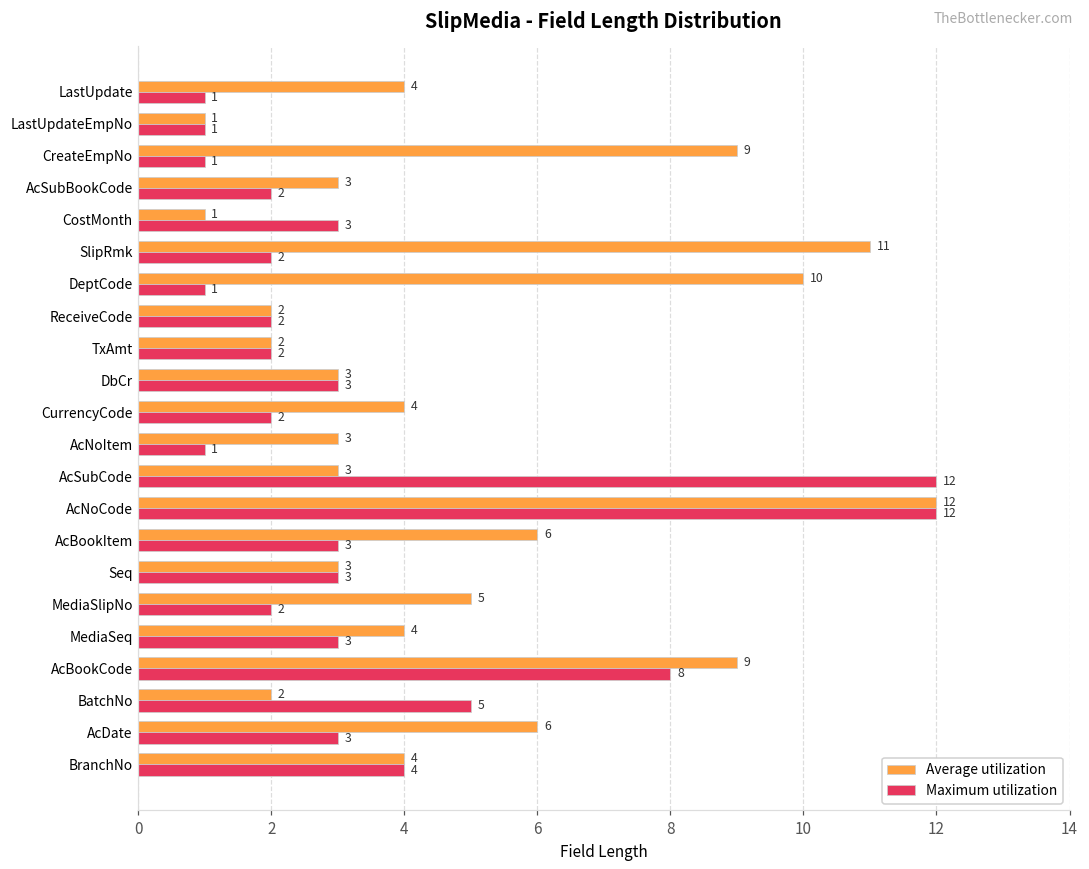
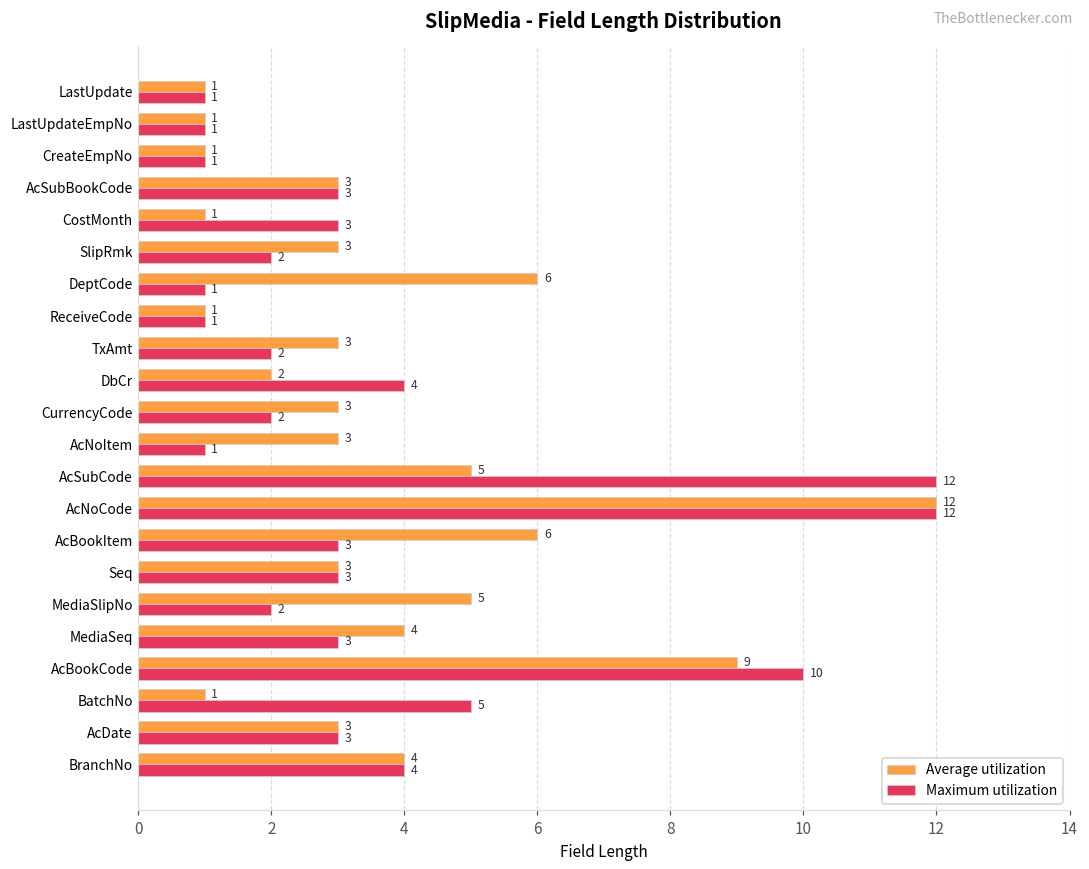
  {
    "Average utilization": {
-     "LastUpdate": 4,
+     "LastUpdate": 1,
      "LastUpdateEmpNo": 1,
-     "CreateEmpNo": 9,
+     "CreateEmpNo": 1,
      "AcSubBookCode": 3,
      "CostMonth": 1,
-     "SlipRmk": 11,
-     "DeptCode": 10,
-     "ReceiveCode": 2,
-     "TxAmt": 2,
-     "DbCr": 3,
-     "CurrencyCode": 4,
+     "SlipRmk": 3,
+     "DeptCode": 6,
+     "ReceiveCode": 1,
+     "TxAmt": 3,
+     "DbCr": 2,
+     "CurrencyCode": 3,
      "AcNoItem": 3,
-     "AcSubCode": 3,
+     "AcSubCode": 5,
      "AcNoCode": 12,
      "AcBookItem": 6,
      "Seq": 3,
      "MediaSlipNo": 5,
      "MediaSeq": 4,
      "AcBookCode": 9,
-     "BatchNo": 2,
-     "AcDate": 6,
+     "BatchNo": 1,
+     "AcDate": 3,
      "BranchNo": 4
    },
    "Maximum utilization": {
      "LastUpdate": 1,
      "LastUpdateEmpNo": 1,
      "CreateEmpNo": 1,
-     "AcSubBookCode": 2,
+     "AcSubBookCode": 3,
      "CostMonth": 3,
      "SlipRmk": 2,
      "DeptCode": 1,
-     "ReceiveCode": 2,
+     "ReceiveCode": 1,
      "TxAmt": 2,
-     "DbCr": 3,
+     "DbCr": 4,
      "CurrencyCode": 2,
      "AcNoItem": 1,
      "AcSubCode": 12,
      "AcNoCode": 12,
      "AcBookItem": 3,
      "Seq": 3,
      "MediaSlipNo": 2,
      "MediaSeq": 3,
-     "AcBookCode": 8,
+     "AcBookCode": 10,
      "BatchNo": 5,
      "AcDate": 3,
      "BranchNo": 4
    }
  }
